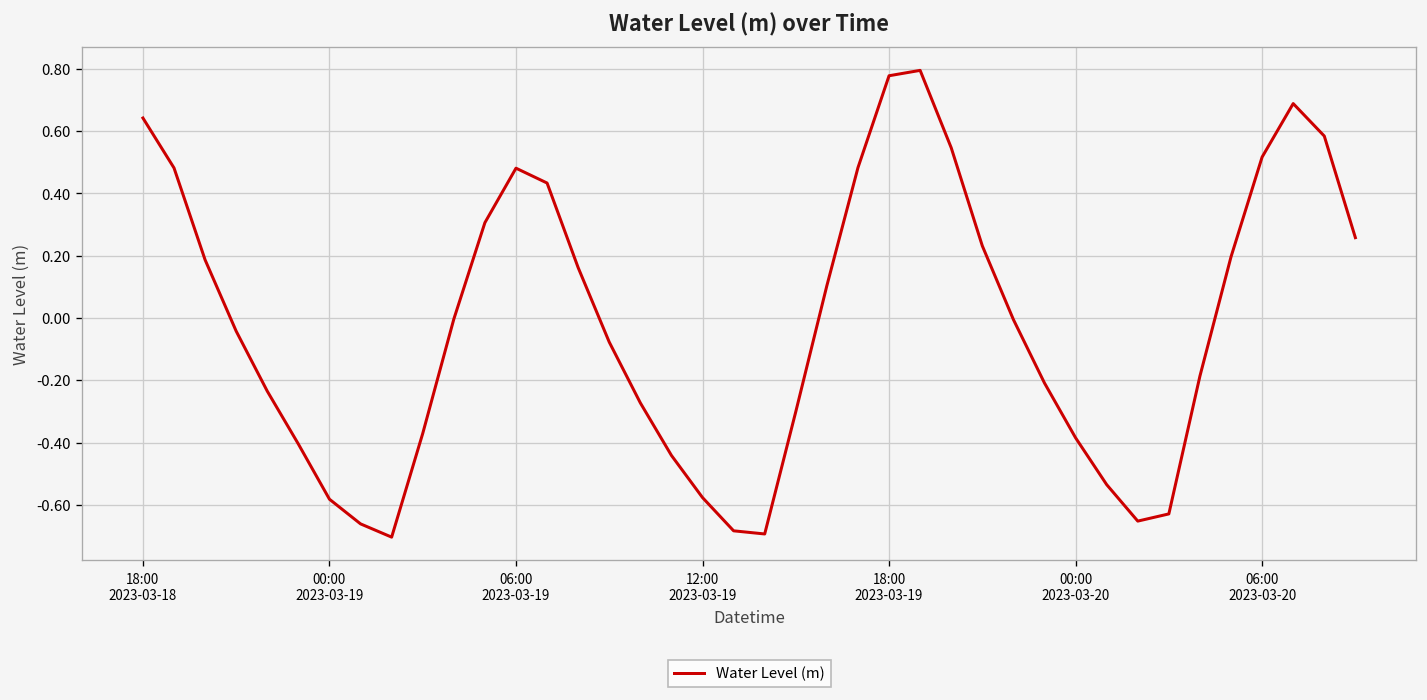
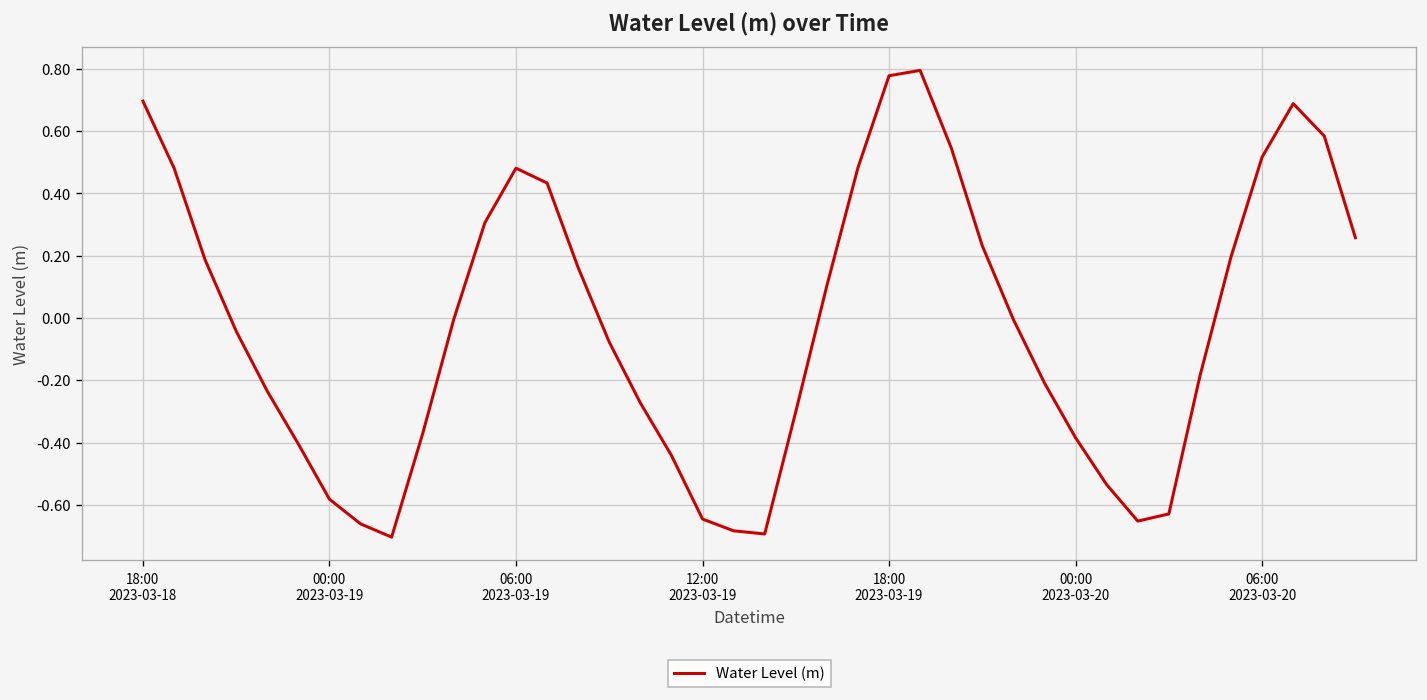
  {
-   "18:00 2023-03-18": 0.64,
+   "18:00 2023-03-18": 0.70,
    "00:00 2023-03-19": -0.58,
    "06:00 2023-03-19": 0.48,
-   "12:00 2023-03-19": -0.58,
+   "12:00 2023-03-19": -0.65,
    "18:00 2023-03-19": 0.78,
    "00:00 2023-03-20": -0.38,
    "06:00 2023-03-20": 0.52
  }
